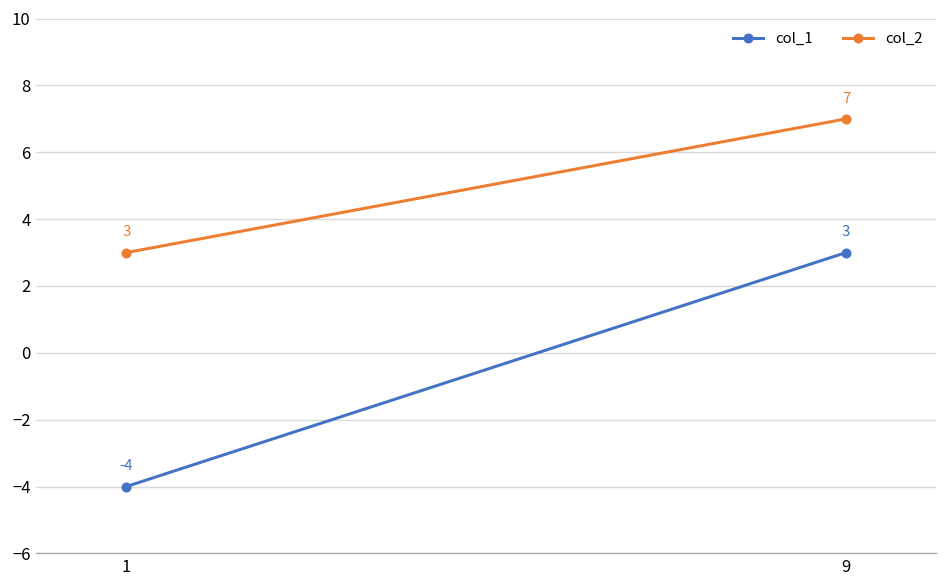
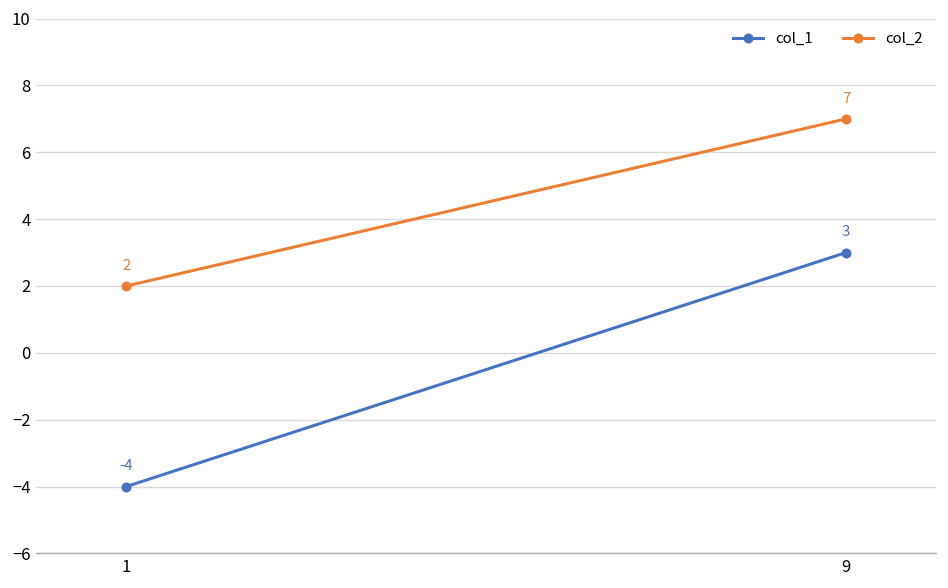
  {
    "col_1": {
      "1": -4,
      "9": 3
    },
    "col_2": {
-     "1": 3,
+     "1": 2,
      "9": 7
    }
  }
